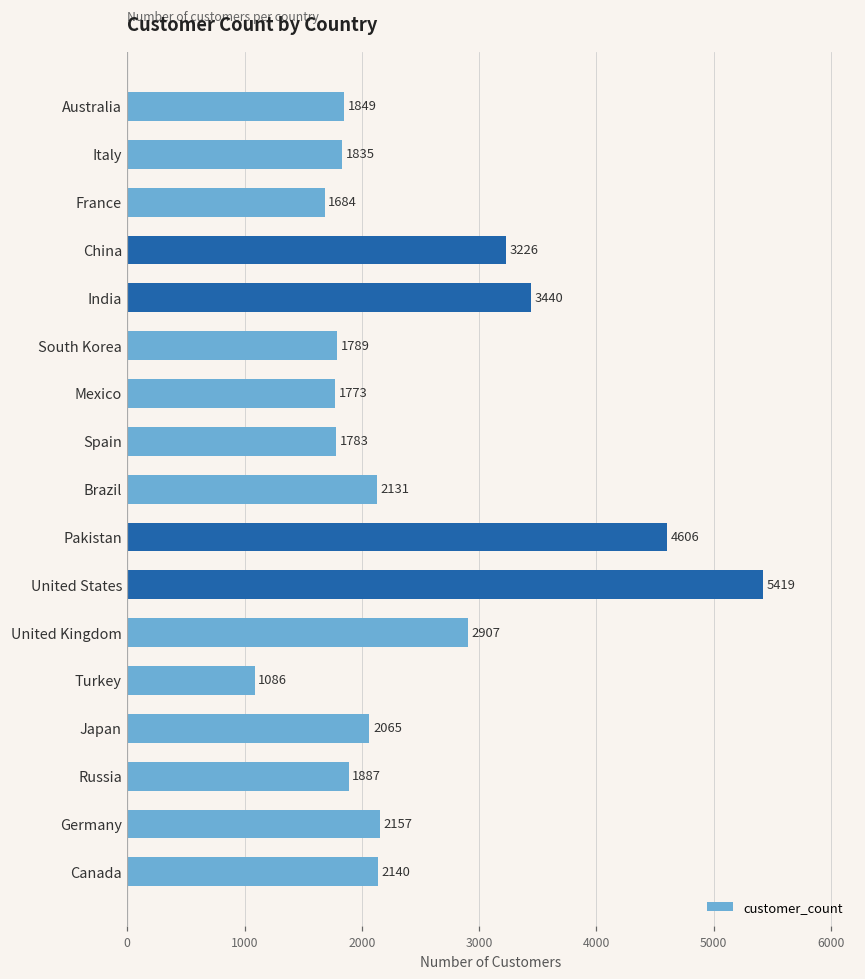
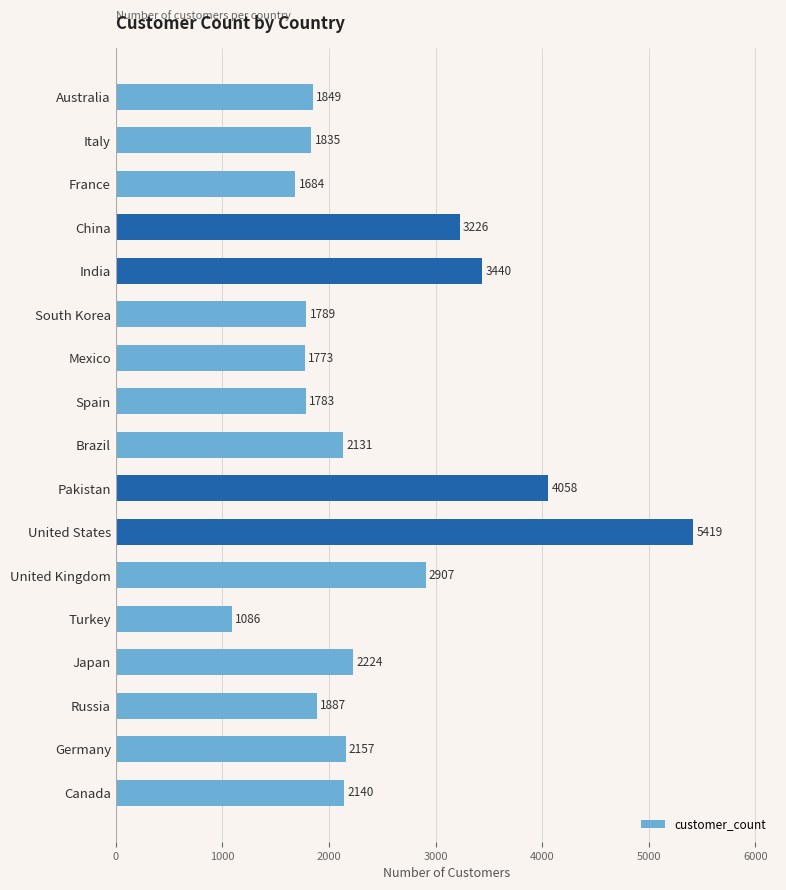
  {
    "Australia": 1849,
    "Italy": 1835,
    "France": 1684,
    "China": 3226,
    "India": 3440,
    "South Korea": 1789,
    "Mexico": 1773,
    "Spain": 1783,
    "Brazil": 2131,
-   "Pakistan": 4606,
+   "Pakistan": 4058,
    "United States": 5419,
    "United Kingdom": 2907,
    "Turkey": 1086,
-   "Japan": 2065,
+   "Japan": 2224,
    "Russia": 1887,
    "Germany": 2157,
    "Canada": 2140
  }
